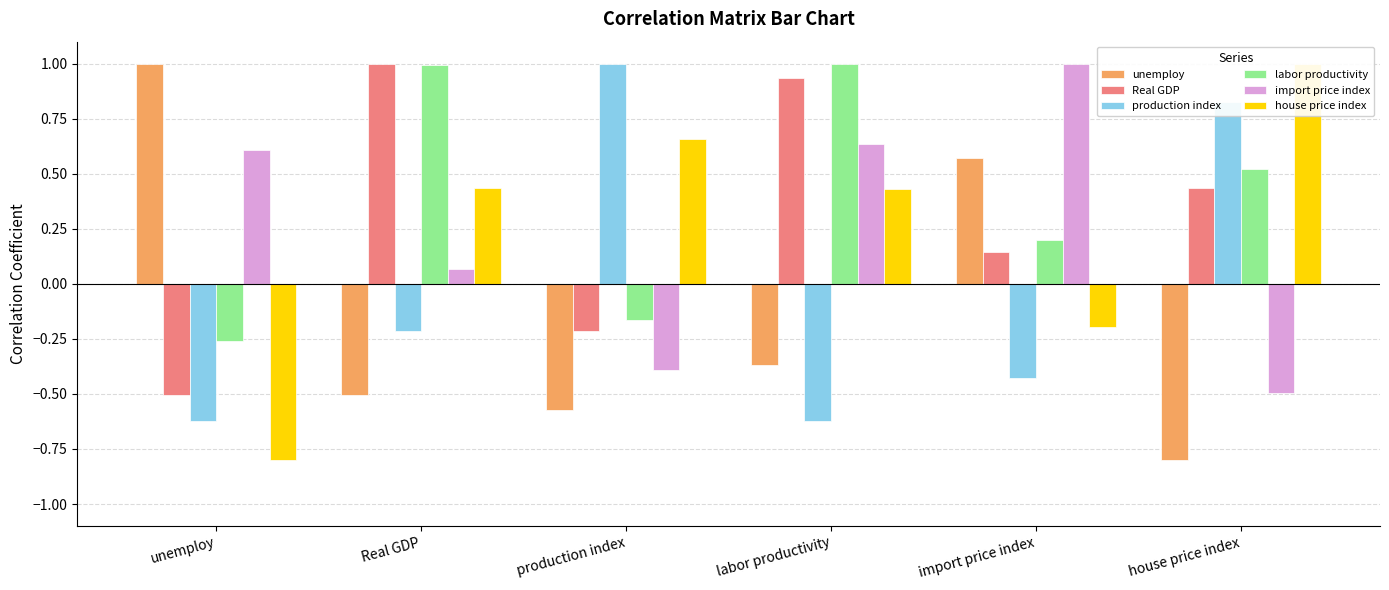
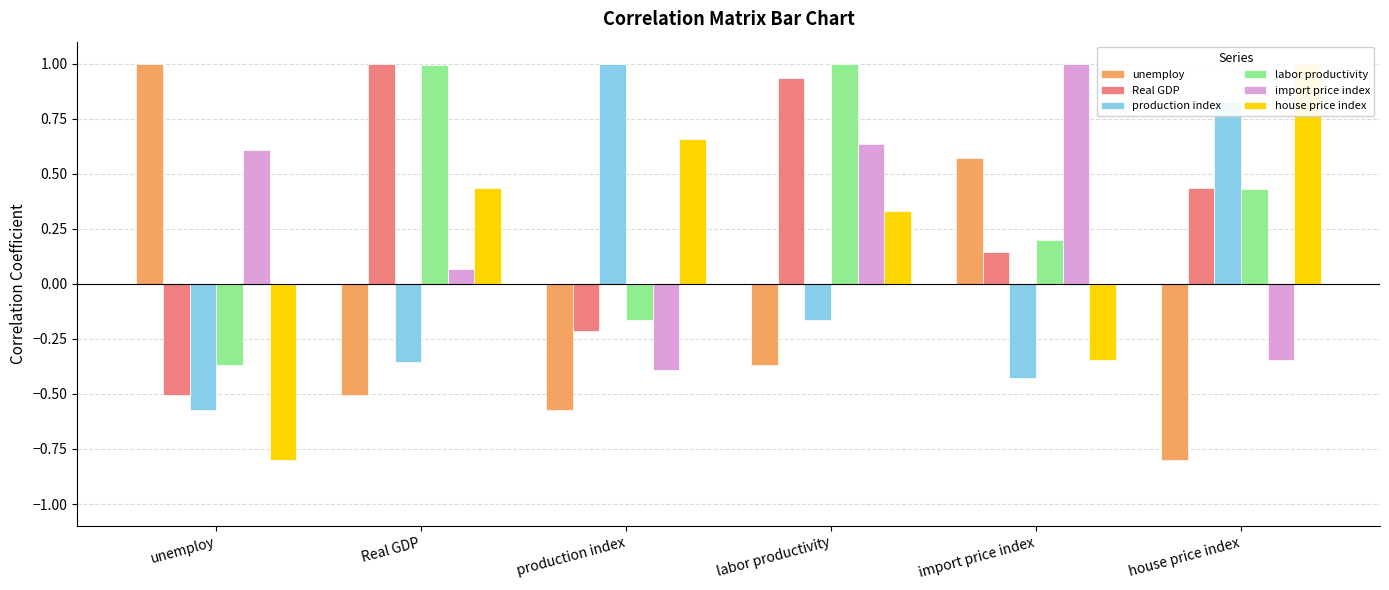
  {
    "production index": {
-     "unemploy": -0.62,
-     "Real GDP": -0.21,
+     "unemploy": -0.57,
+     "Real GDP": -0.36,
      "production index": 1.00,
-     "labor productivity": -0.62,
+     "labor productivity": -0.17,
      "import price index": -0.43
    },
    "labor productivity": {
-     "unemploy": -0.26,
+     "unemploy": -0.37,
      "Real GDP": 0.99,
      "production index": -0.17,
      "labor productivity": 1.00,
      "import price index": 0.20,
-     "house price index": 0.52
+     "house price index": 0.43
    },
    "import price index": {
      "unemploy": 0.61,
      "Real GDP": 0.07,
      "production index": -0.39,
      "labor productivity": 0.63,
      "import price index": 1.00,
-     "house price index": -0.50
+     "house price index": -0.35
    },
    "house price index": {
      "unemploy": -0.80,
      "Real GDP": 0.44,
      "production index": 0.66,
-     "labor productivity": 0.43,
-     "import price index": -0.19
+     "labor productivity": 0.33,
+     "import price index": -0.35
    }
  }
